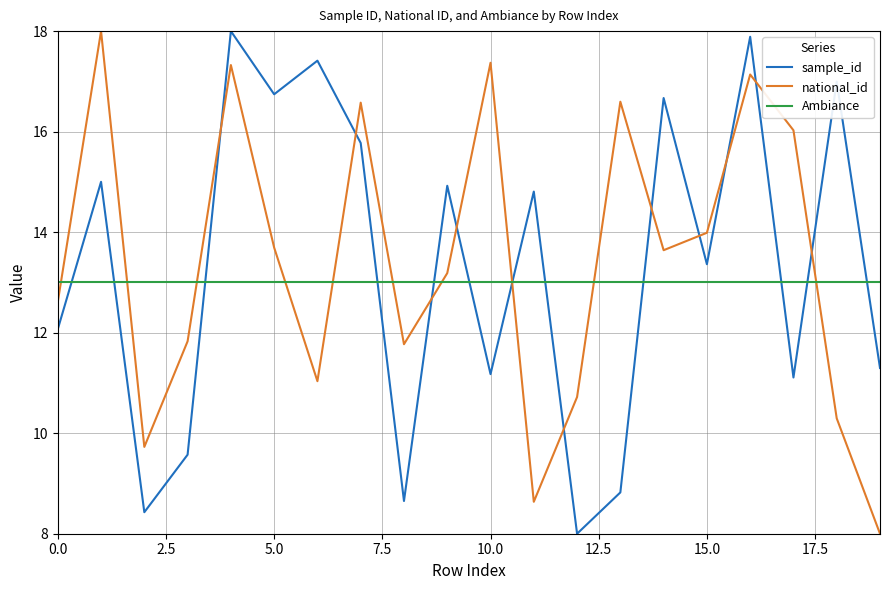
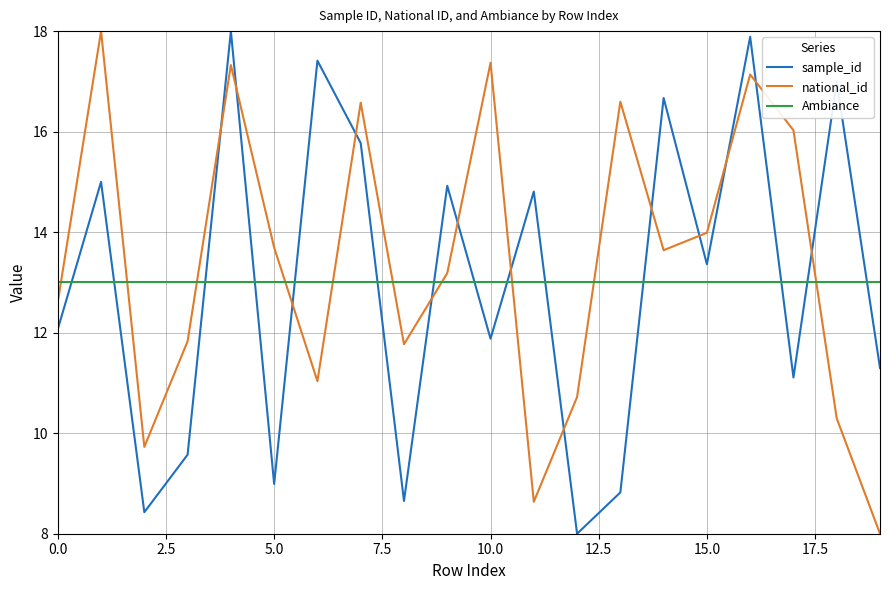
  {
    "sample_id": {
      "0.0": 12.1,
-     "5.0": 16.7,
-     "10.0": 11.2,
+     "5.0": 9.0,
+     "10.0": 11.9,
      "15.0": 13.4
    },
    "national_id": {
      "0.0": 12.6,
      "5.0": 13.7,
      "10.0": 17.4,
      "15.0": 14.0
    },
    "Ambiance": {
      "0.0": 13.0,
      "5.0": 13.0,
      "10.0": 13.0,
      "15.0": 13.0
    }
  }
